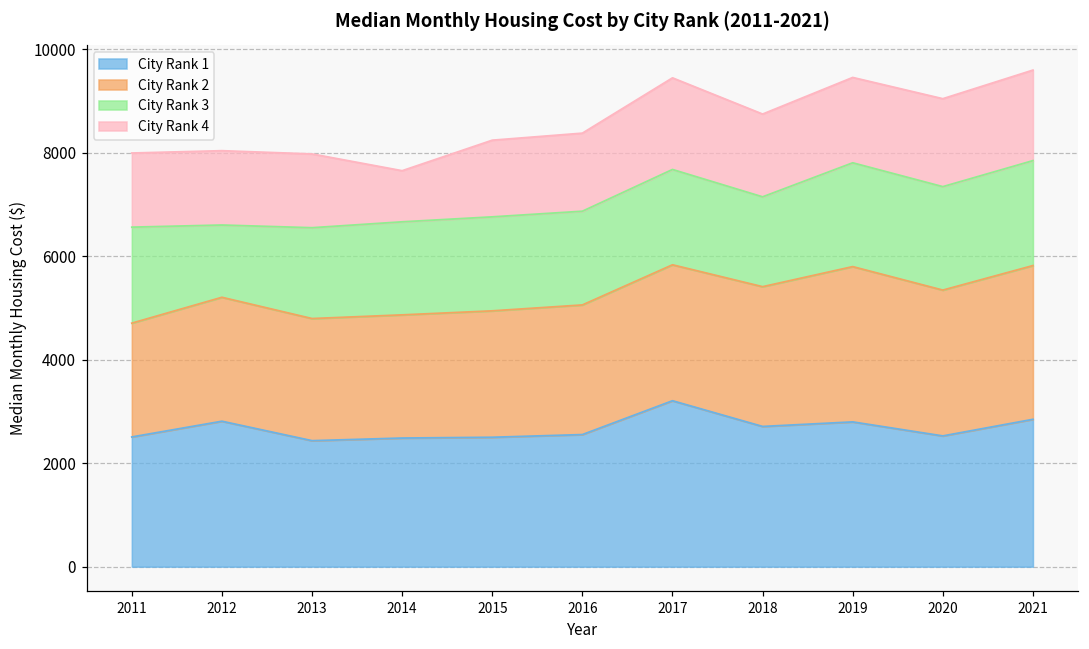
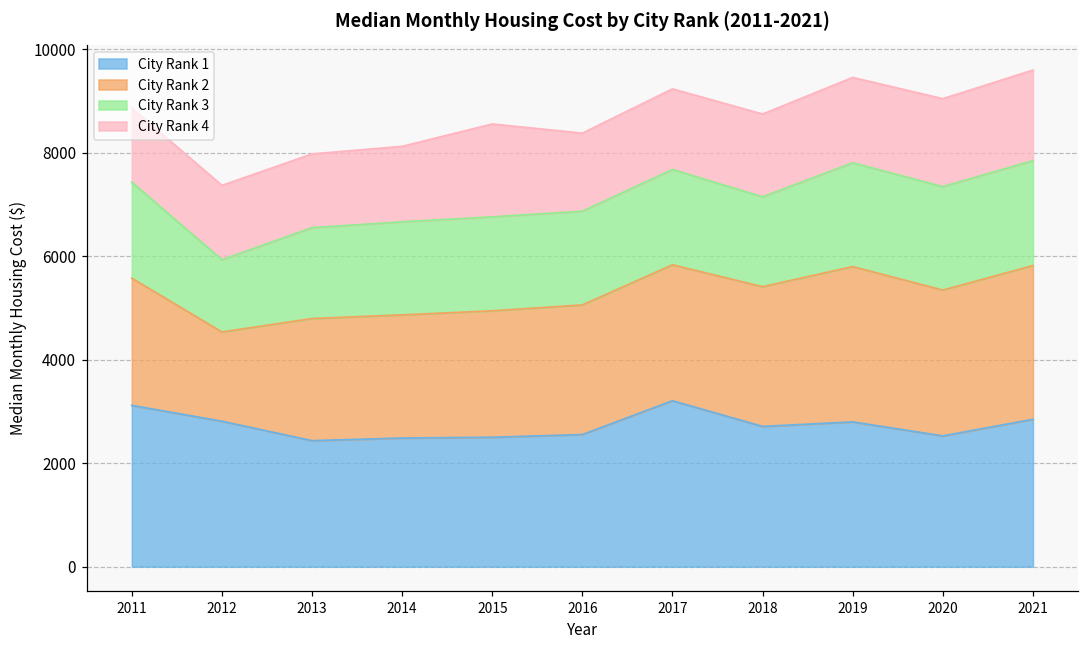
  {
    "City Rank 1": {
-     "2011": 2500,
+     "2011": 3100,
      "2012": 2800,
      "2013": 2400,
      "2014": 2500,
      "2015": 2500,
      "2016": 2600,
      "2017": 3200,
      "2018": 2700,
      "2019": 2800,
      "2020": 2500,
      "2021": 2800
    },
    "City Rank 2": {
-     "2011": 2200,
-     "2012": 2400,
+     "2011": 2500,
+     "2012": 1700,
      "2013": 2400,
      "2014": 2400,
      "2015": 2400,
      "2016": 2500,
      "2017": 2600,
      "2018": 2700,
      "2019": 3000,
      "2020": 2800,
      "2021": 3000
    },
    "City Rank 3": {
      "2011": 1900,
      "2012": 1400,
      "2013": 1800,
      "2014": 1800,
      "2015": 1800,
      "2016": 1800,
      "2017": 1800,
      "2018": 1700,
      "2019": 2000,
      "2020": 2000,
      "2021": 2000
    },
    "City Rank 4": {
      "2012": 1400,
      "2013": 1400,
-     "2014": 1000,
-     "2015": 1500,
+     "2014": 1500,
+     "2015": 1800,
      "2016": 1500,
-     "2017": 1800,
+     "2017": 1600,
      "2018": 1600,
      "2019": 1700,
      "2020": 1700,
      "2021": 1800
    }
  }
